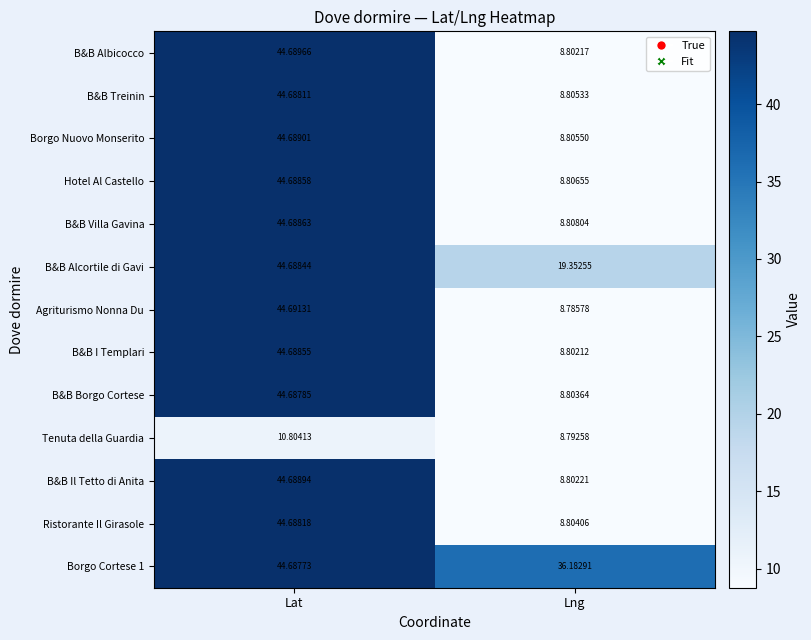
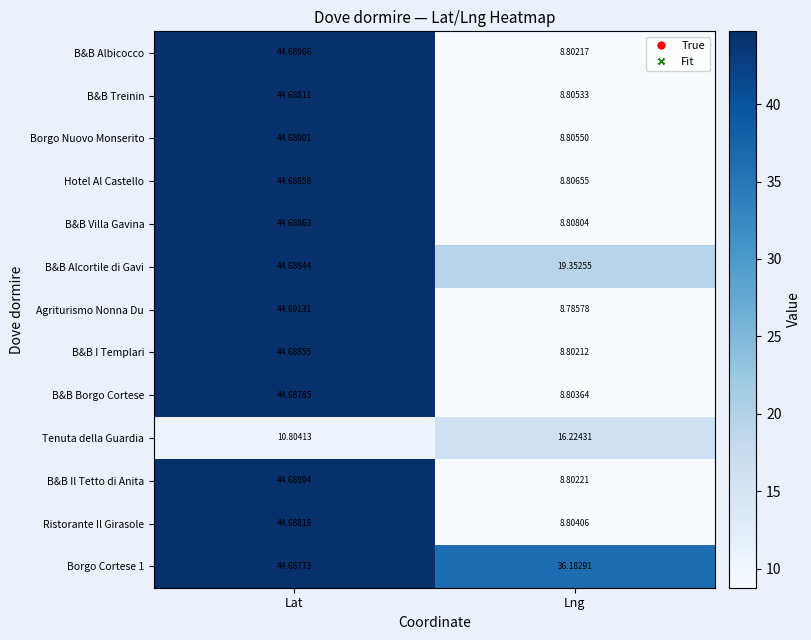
  {
    "B&B Albicocco": {
      "Lat": 44.68966,
      "Lng": 8.80217
    },
    "B&B Treinin": {
      "Lat": 44.68811,
      "Lng": 8.80533
    },
    "Borgo Nuovo Monserito": {
      "Lat": 44.68901,
      "Lng": 8.80550
    },
    "Hotel Al Castello": {
      "Lat": 44.68858,
      "Lng": 8.80655
    },
    "B&B Villa Gavina": {
      "Lat": 44.68863,
      "Lng": 8.80804
    },
    "B&B Alcortile di Gavi": {
      "Lat": 44.68844,
      "Lng": 19.35255
    },
    "Agriturismo Nonna Du": {
      "Lat": 44.69131,
      "Lng": 8.78578
    },
    "B&B I Templari": {
      "Lat": 44.68855,
      "Lng": 8.80212
    },
    "B&B Borgo Cortese": {
      "Lat": 44.68785,
      "Lng": 8.80364
    },
    "Tenuta della Guardia": {
      "Lat": 10.80413,
-     "Lng": 8.79258
+     "Lng": 16.22431
    },
    "B&B Il Tetto di Anita": {
      "Lat": 44.68894,
      "Lng": 8.80221
    },
    "Ristorante Il Girasole": {
      "Lat": 44.68818,
      "Lng": 8.80406
    },
    "Borgo Cortese 1": {
      "Lat": 44.68773,
      "Lng": 36.18291
    }
  }
